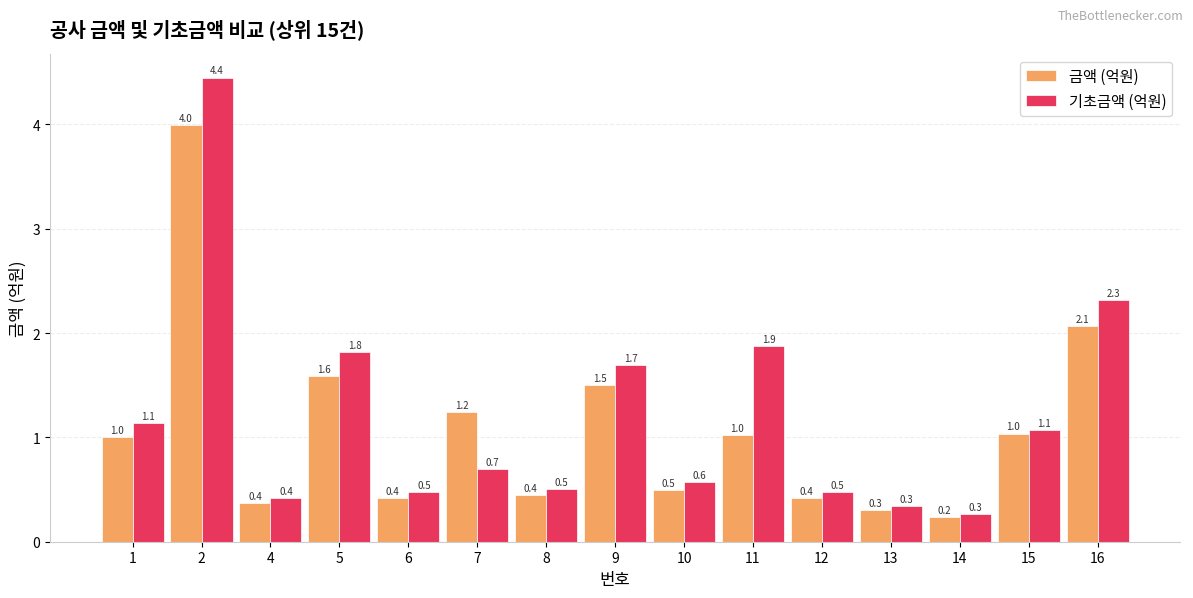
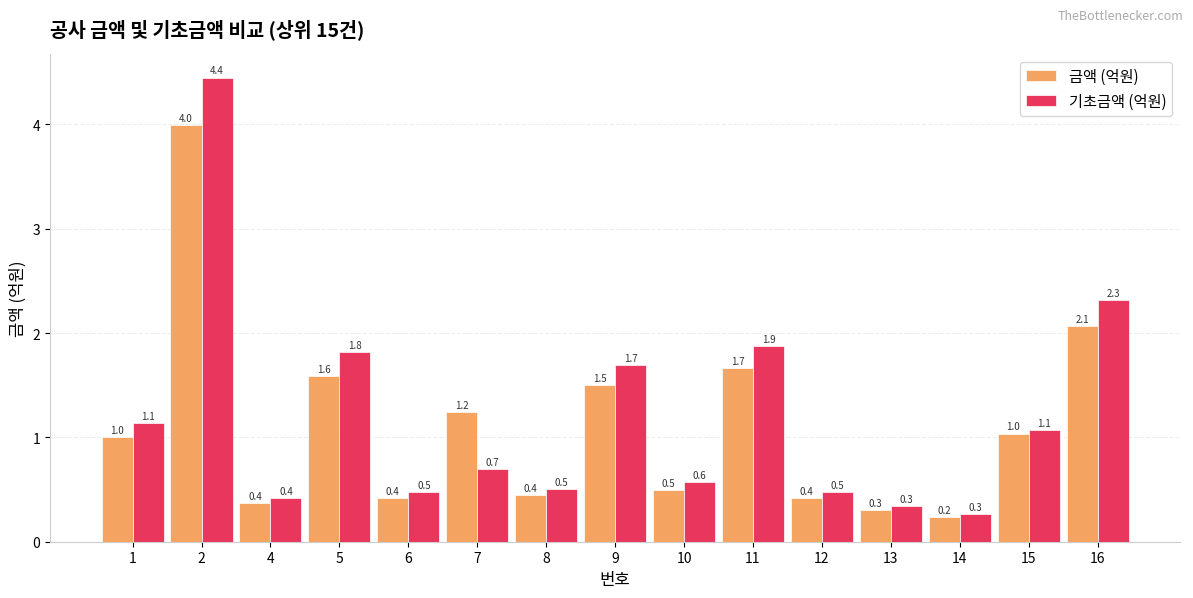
  {
    "금액 (억원)": {
      "1": 1.0,
      "2": 4.0,
      "4": 0.4,
      "5": 1.6,
      "6": 0.4,
      "7": 1.2,
      "8": 0.4,
      "9": 1.5,
      "10": 0.5,
-     "11": 1.0,
+     "11": 1.7,
      "12": 0.4,
      "13": 0.3,
      "14": 0.2,
      "15": 1.0,
      "16": 2.1
    },
    "기초금액 (억원)": {
      "1": 1.1,
      "2": 4.4,
      "4": 0.4,
      "5": 1.8,
      "6": 0.5,
      "7": 0.7,
      "8": 0.5,
      "9": 1.7,
      "10": 0.6,
      "11": 1.9,
      "12": 0.5,
      "13": 0.3,
      "14": 0.3,
      "15": 1.1,
      "16": 2.3
    }
  }
